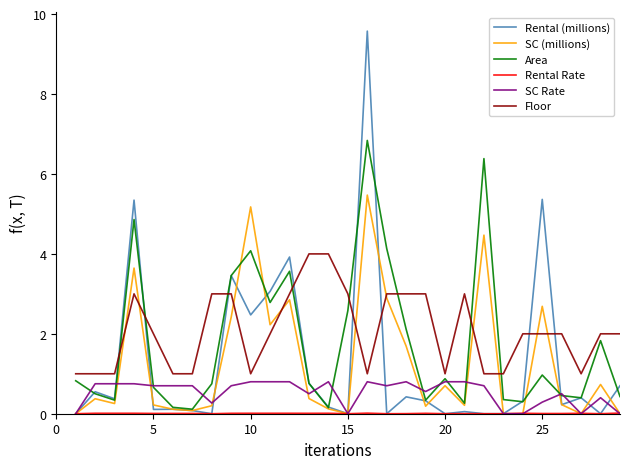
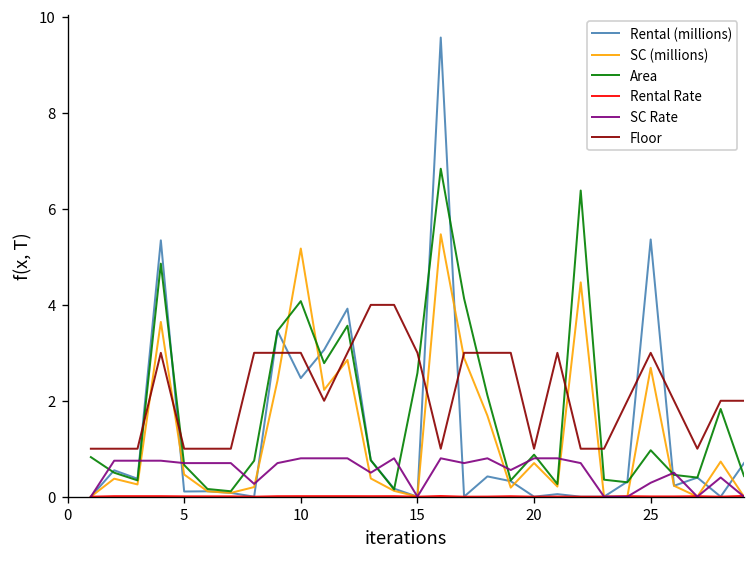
  {
    "Rental (millions)": {
      "5": 0.1,
      "10": 2.5,
      "25": 5.4
    },
    "SC (millions)": {
-     "5": 0.2,
+     "5": 0.5,
      "10": 5.2,
      "20": 0.7,
      "25": 2.7
    },
    "Area": {
      "10": 4.1,
      "15": 2.6,
      "20": 0.9,
      "25": 1.0
    },
    "Rental Rate": {
      "5": 0.0,
      "10": 0.0,
      "25": 0.0
    },
    "SC Rate": {
      "10": 0.8,
      "20": 0.8,
      "25": 0.3
    },
    "Floor": {
-     "5": 2,
-     "10": 1,
+     "5": 1,
+     "10": 3,
      "15": 3,
      "20": 1,
-     "25": 2
+     "25": 3
    }
  }
